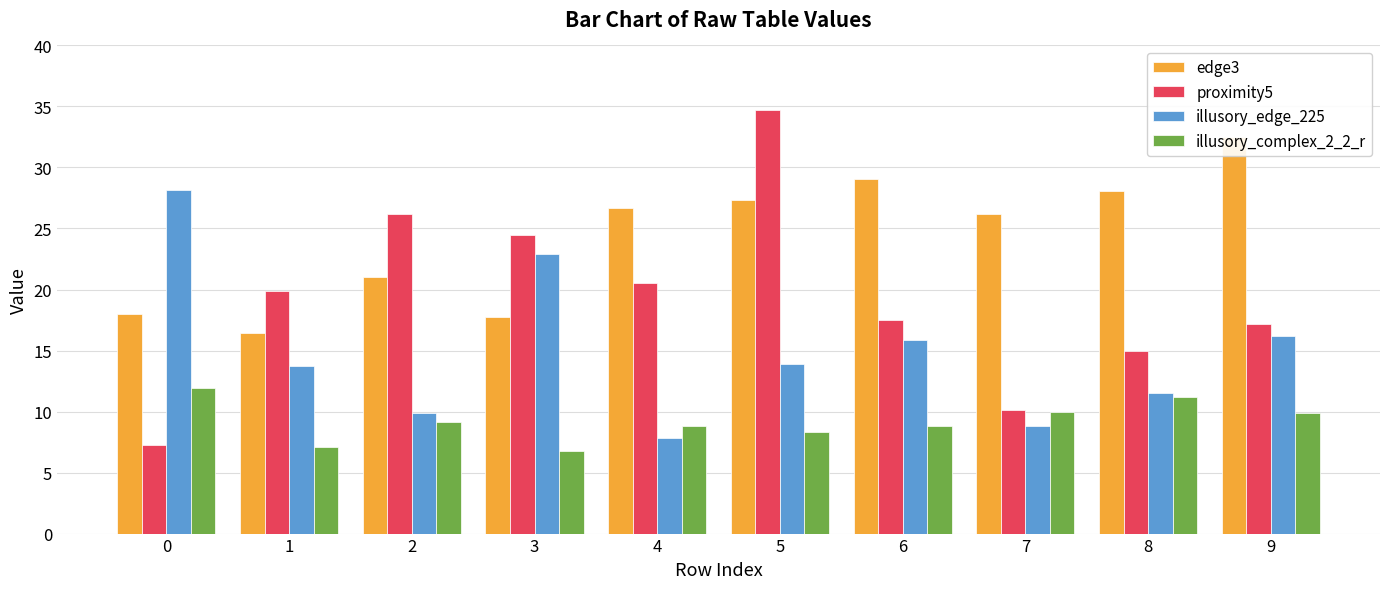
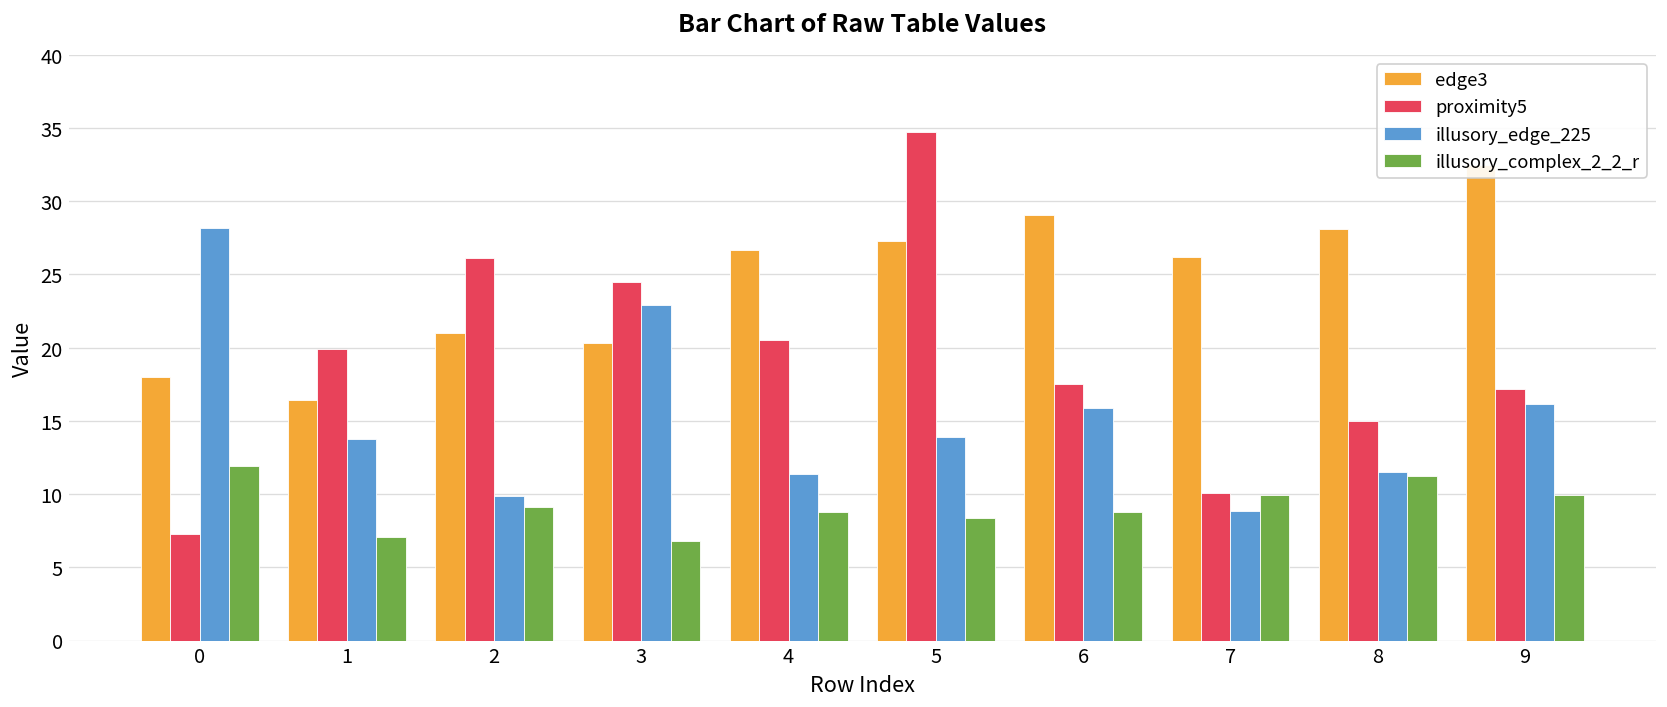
  {
    "edge3": {
      "0": 18.0,
      "1": 16.4,
      "2": 21.0,
-     "3": 17.8,
+     "3": 20.3,
      "4": 26.7,
      "5": 27.3,
      "6": 29.0,
      "7": 26.2,
      "8": 28.1
    },
    "proximity5": {
      "0": 7.3,
      "1": 19.9,
      "2": 26.2,
      "3": 24.5,
      "4": 20.5,
      "5": 34.8,
      "6": 17.5,
      "7": 10.1,
      "8": 15.0,
      "9": 17.2
    },
    "illusory_edge_225": {
      "0": 28.2,
      "1": 13.7,
      "2": 9.9,
      "3": 22.9,
-     "4": 7.9,
+     "4": 11.4,
      "5": 13.9,
      "6": 15.9,
      "7": 8.9,
      "8": 11.5,
      "9": 16.2
    },
    "illusory_complex_2_2_r": {
      "0": 11.9,
      "1": 7.1,
      "2": 9.2,
      "3": 6.8,
      "4": 8.8,
      "5": 8.4,
      "6": 8.8,
      "7": 9.9,
      "8": 11.2,
      "9": 9.9
    }
  }
